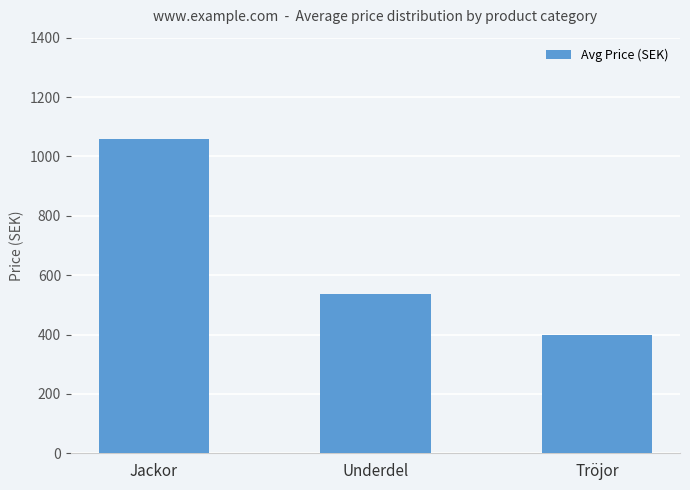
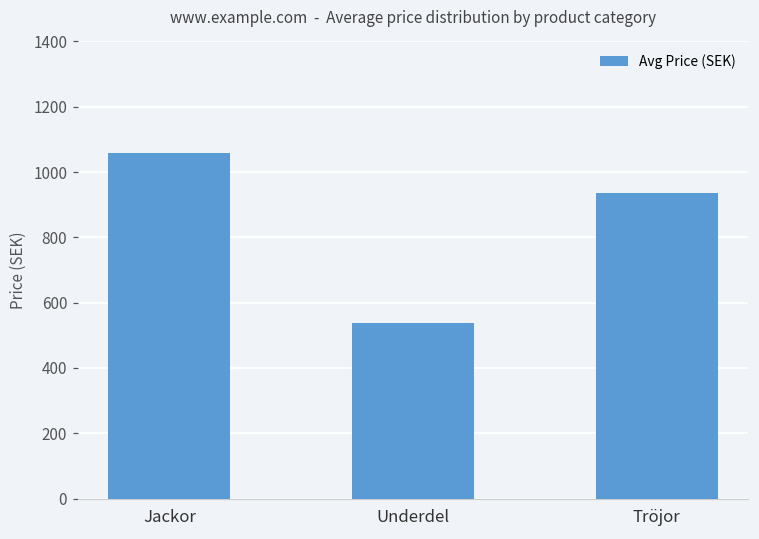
  {
    "Jackor": 1060,
    "Underdel": 540,
-   "Tröjor": 400
+   "Tröjor": 940
  }
